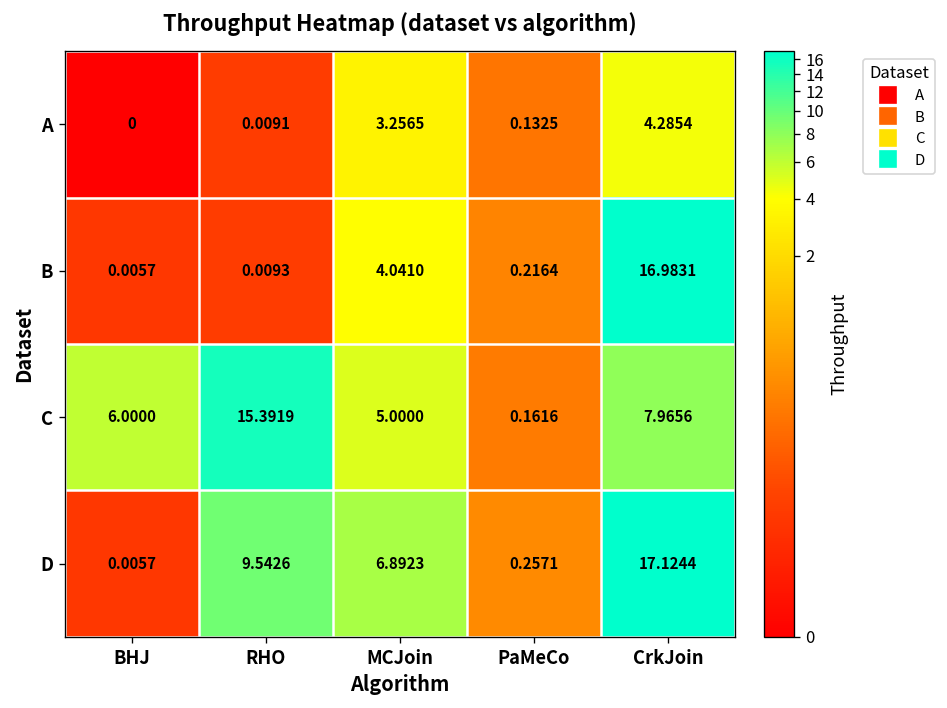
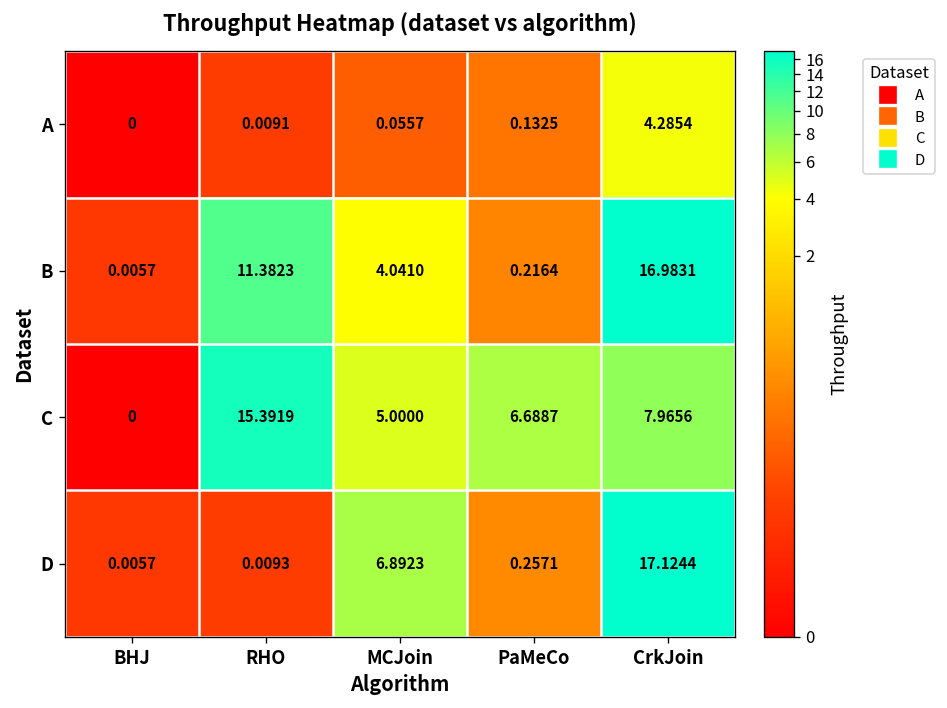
  {
    "A": {
      "BHJ": 0,
      "RHO": 0.0091,
-     "MCJoin": 3.2565,
+     "MCJoin": 0.0557,
      "PaMeCo": 0.1325,
      "CrkJoin": 4.2854
    },
    "B": {
      "BHJ": 0.0057,
-     "RHO": 0.0093,
+     "RHO": 11.3823,
      "MCJoin": 4.0410,
      "PaMeCo": 0.2164,
      "CrkJoin": 16.9831
    },
    "C": {
-     "BHJ": 6.0000,
+     "BHJ": 0,
      "RHO": 15.3919,
      "MCJoin": 5.0000,
-     "PaMeCo": 0.1616,
+     "PaMeCo": 6.6887,
      "CrkJoin": 7.9656
    },
    "D": {
      "BHJ": 0.0057,
-     "RHO": 9.5426,
+     "RHO": 0.0093,
      "MCJoin": 6.8923,
      "PaMeCo": 0.2571,
      "CrkJoin": 17.1244
    }
  }
